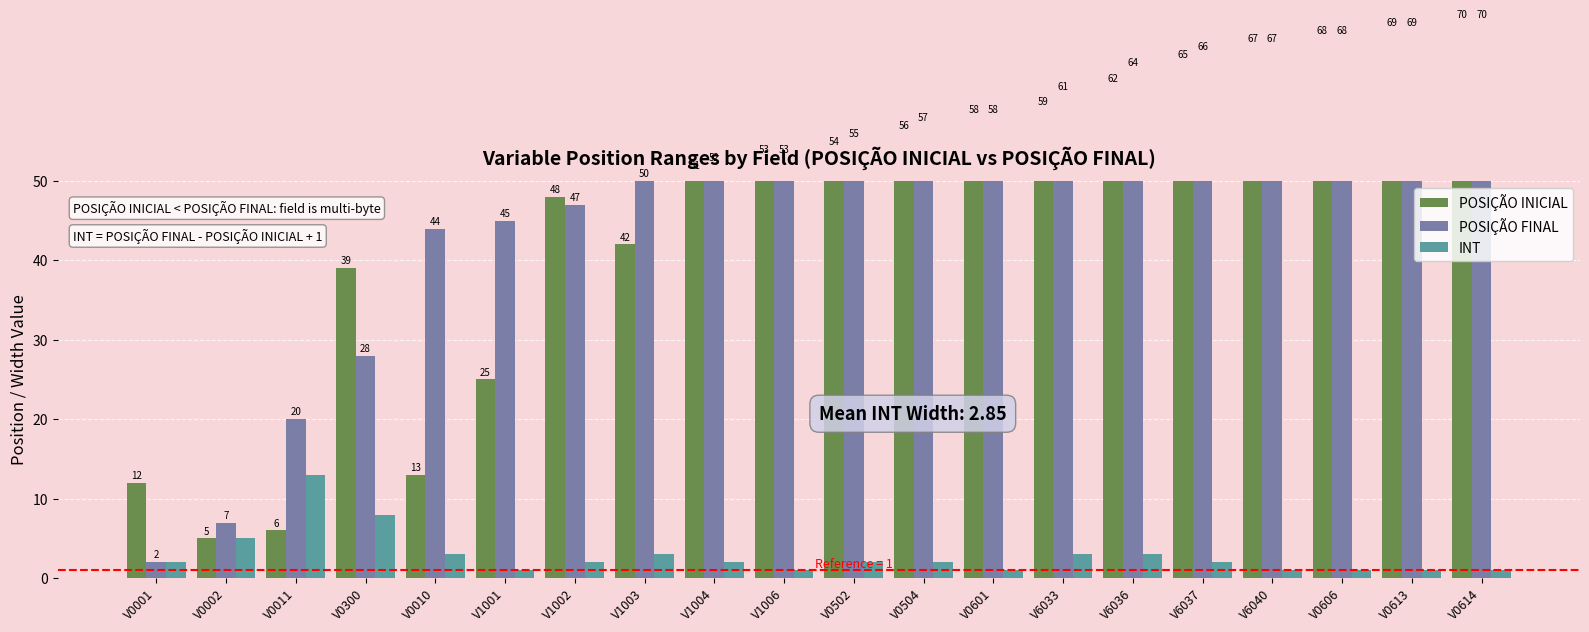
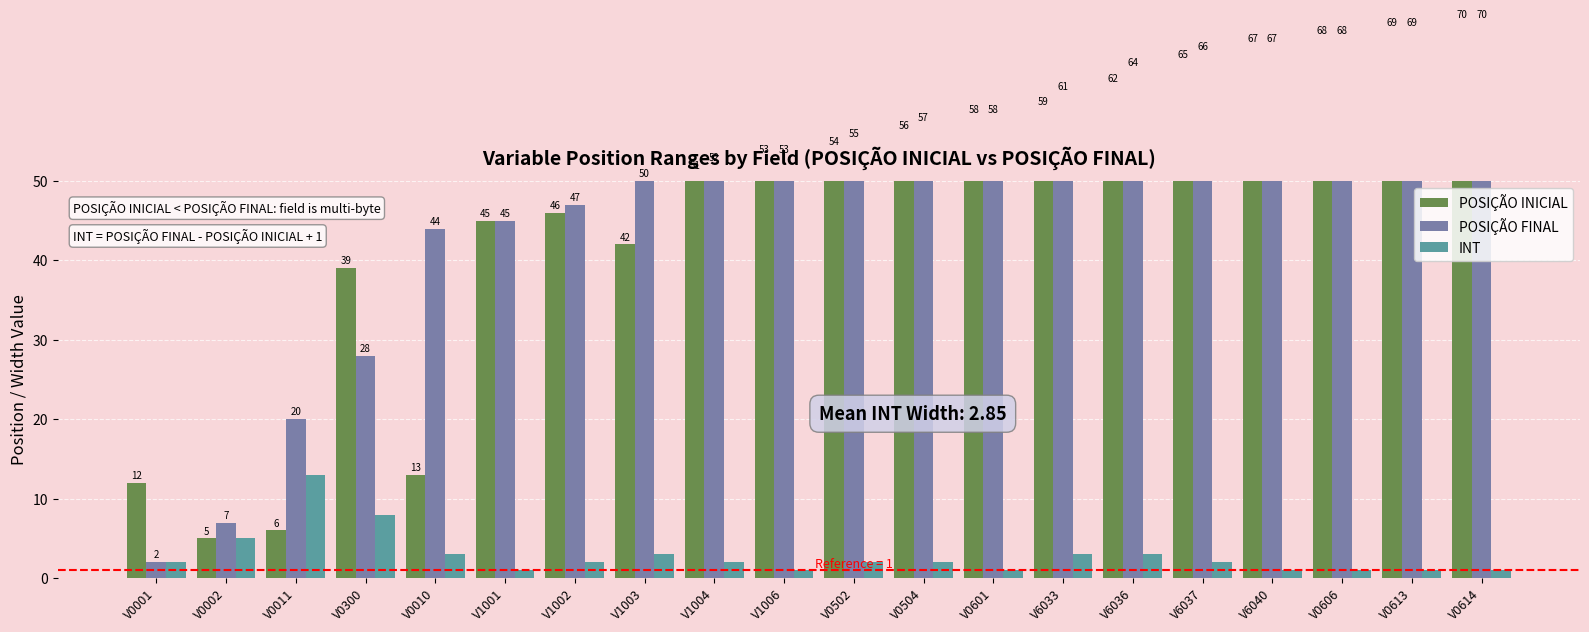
  {
    "POSIÇÃO INICIAL": {
      "V0001": 12,
      "V0002": 5,
      "V0011": 6,
      "V0300": 39,
      "V0010": 13,
-     "V1001": 25,
-     "V1002": 48,
+     "V1001": 45,
+     "V1002": 46,
      "V1003": 42
    }
  }
